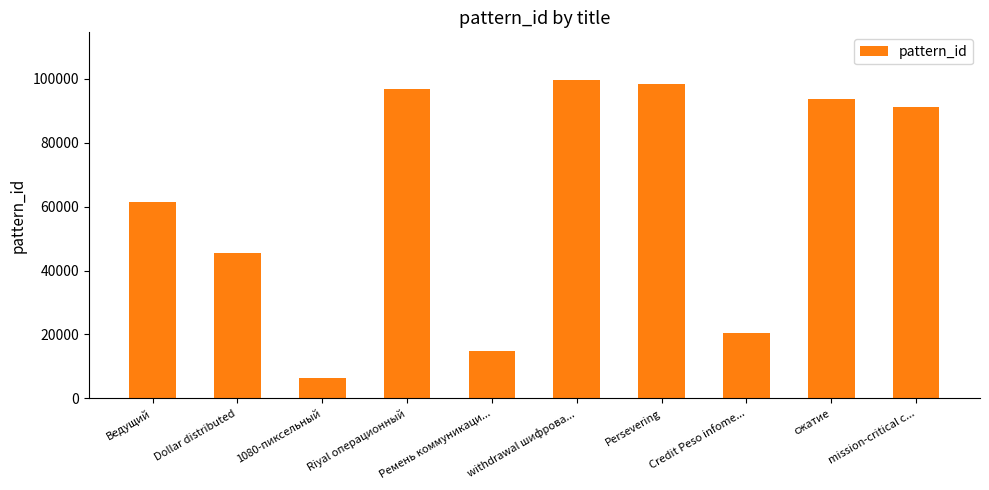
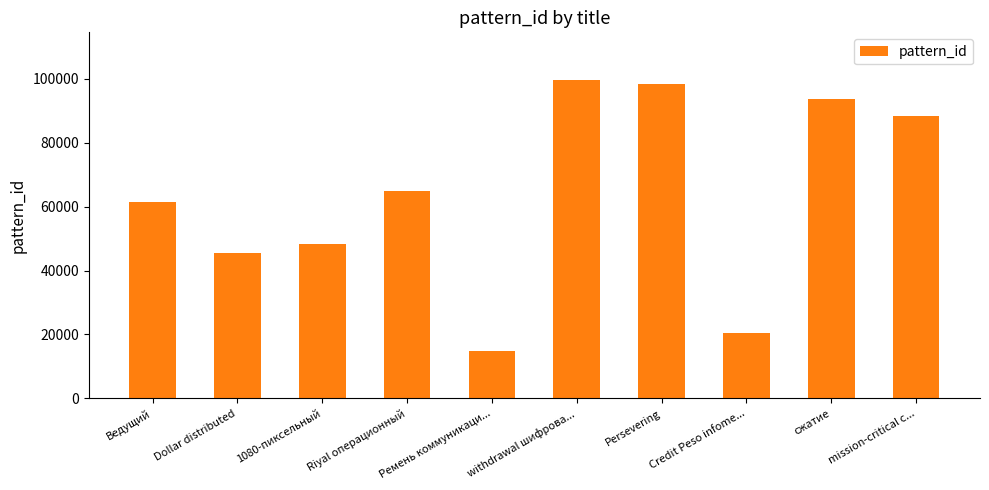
  {
    "Ведущий": 62000,
    "Dollar distributed": 45000,
-   "1080-пиксельный": 6000,
-   "Riyal операционный": 97000,
+   "1080-пиксельный": 48000,
+   "Riyal операционный": 65000,
    "Ремень коммуникаци...": 15000,
    "withdrawal шифрова...": 100000,
    "Persevering": 98000,
    "Credit Peso infome...": 21000,
    "сжатие": 94000,
-   "mission-critical c...": 91000
+   "mission-critical c...": 88000
  }
